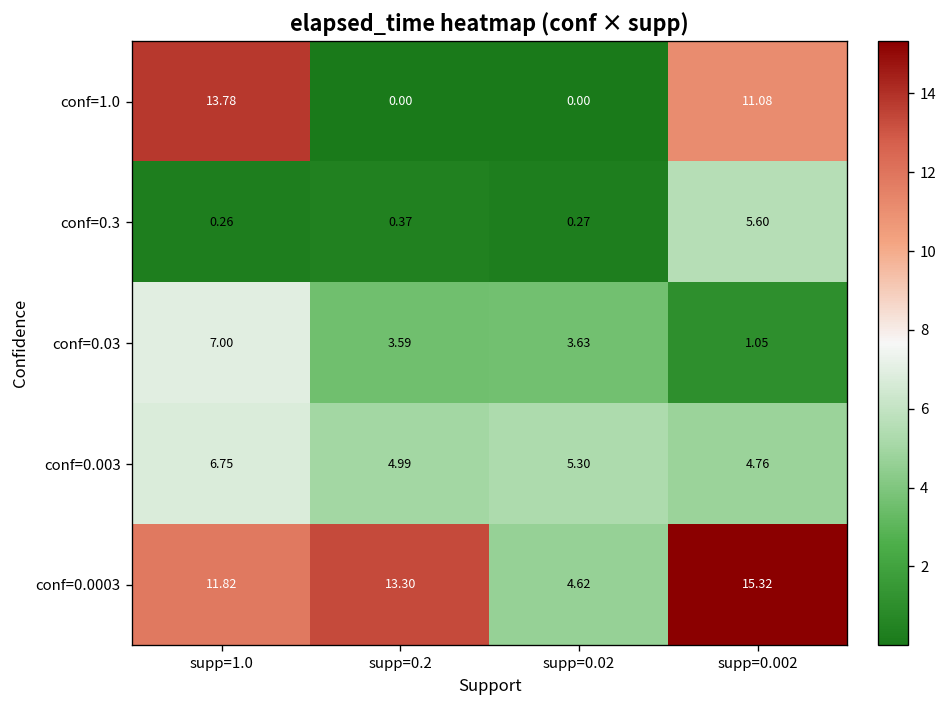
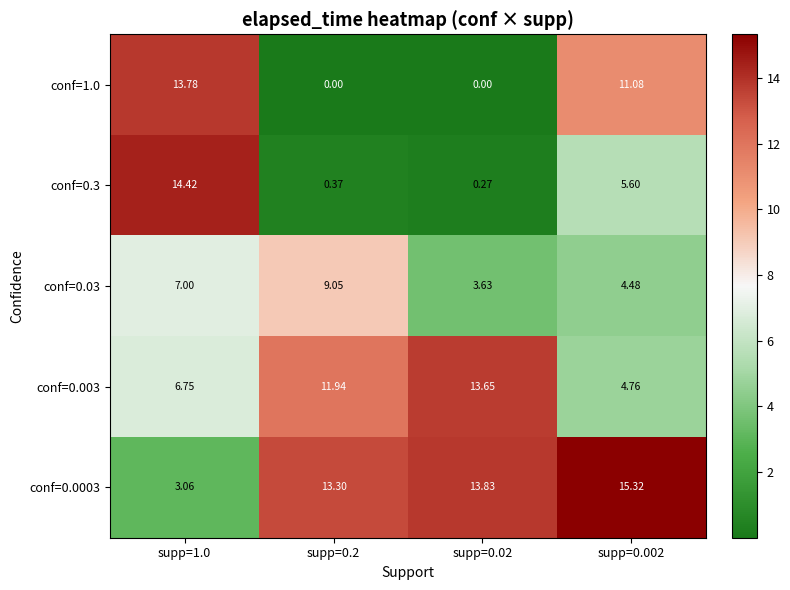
  {
    "conf=1.0": {
      "supp=1.0": 13.78,
      "supp=0.2": 0.00,
      "supp=0.02": 0.00,
      "supp=0.002": 11.08
    },
    "conf=0.3": {
-     "supp=1.0": 0.26,
+     "supp=1.0": 14.42,
      "supp=0.2": 0.37,
      "supp=0.02": 0.27,
      "supp=0.002": 5.60
    },
    "conf=0.03": {
      "supp=1.0": 7.00,
-     "supp=0.2": 3.59,
+     "supp=0.2": 9.05,
      "supp=0.02": 3.63,
-     "supp=0.002": 1.05
+     "supp=0.002": 4.48
    },
    "conf=0.003": {
      "supp=1.0": 6.75,
-     "supp=0.2": 4.99,
-     "supp=0.02": 5.30,
+     "supp=0.2": 11.94,
+     "supp=0.02": 13.65,
      "supp=0.002": 4.76
    },
    "conf=0.0003": {
-     "supp=1.0": 11.82,
+     "supp=1.0": 3.06,
      "supp=0.2": 13.30,
-     "supp=0.02": 4.62,
+     "supp=0.02": 13.83,
      "supp=0.002": 15.32
    }
  }
